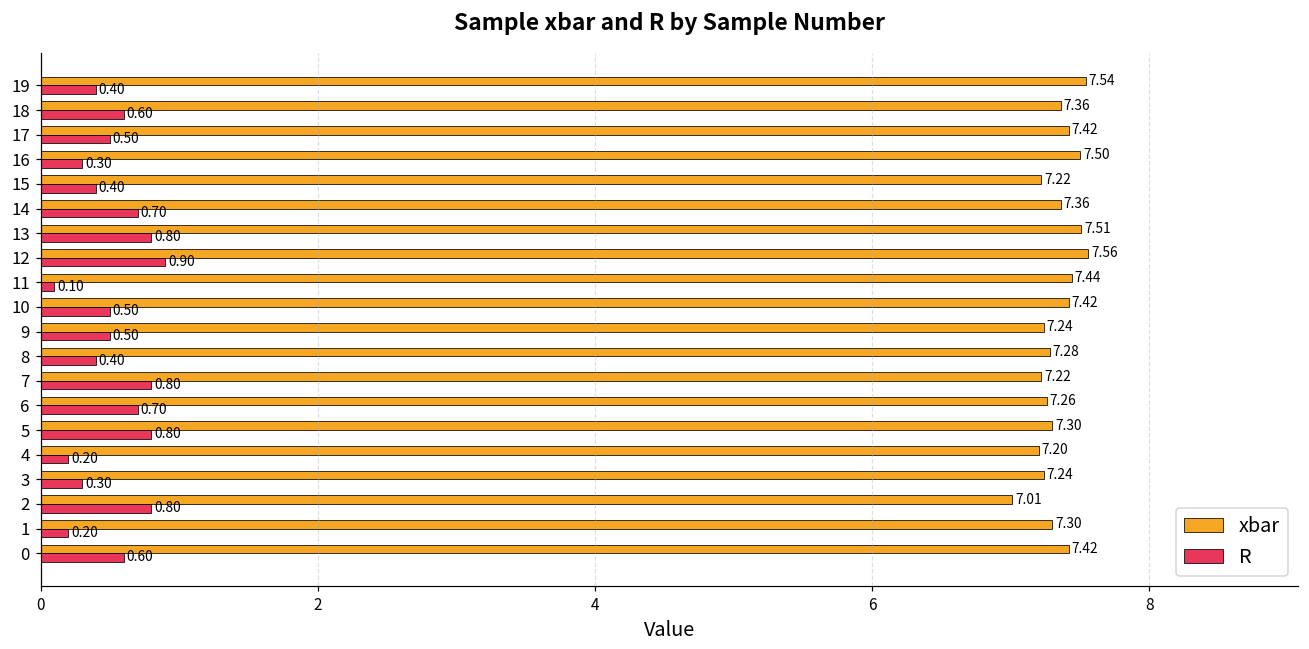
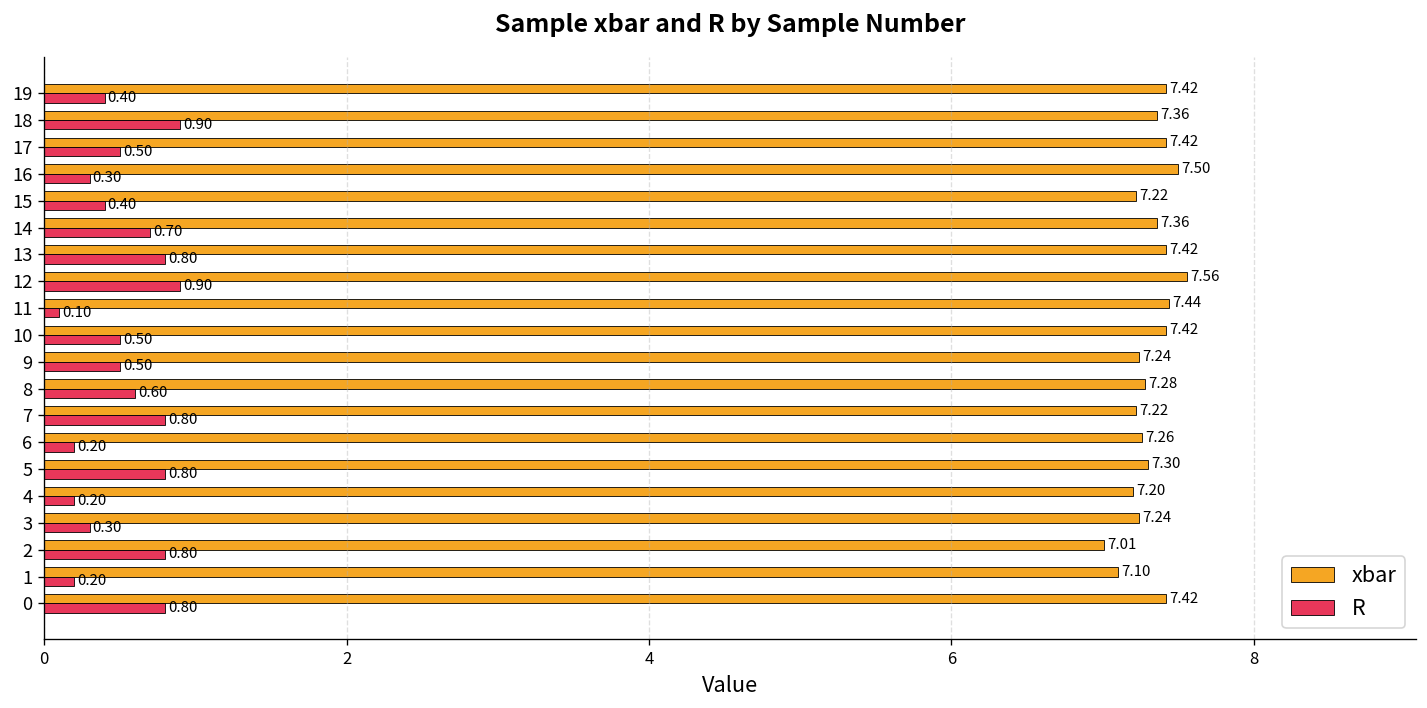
  {
    "xbar": {
-     "19": 7.54,
+     "19": 7.42,
      "18": 7.36,
      "17": 7.42,
      "16": 7.50,
      "15": 7.22,
      "14": 7.36,
-     "13": 7.51,
+     "13": 7.42,
      "12": 7.56,
      "11": 7.44,
      "10": 7.42,
      "9": 7.24,
      "8": 7.28,
      "7": 7.22,
      "6": 7.26,
      "5": 7.30,
      "4": 7.20,
      "3": 7.24,
      "2": 7.01,
-     "1": 7.30,
+     "1": 7.10,
      "0": 7.42
    },
    "R": {
      "19": 0.40,
-     "18": 0.60,
+     "18": 0.90,
      "17": 0.50,
      "16": 0.30,
      "15": 0.40,
      "14": 0.70,
      "13": 0.80,
      "12": 0.90,
      "11": 0.10,
      "10": 0.50,
      "9": 0.50,
-     "8": 0.40,
+     "8": 0.60,
      "7": 0.80,
-     "6": 0.70,
+     "6": 0.20,
      "5": 0.80,
      "4": 0.20,
      "3": 0.30,
      "2": 0.80,
      "1": 0.20,
-     "0": 0.60
+     "0": 0.80
    }
  }
